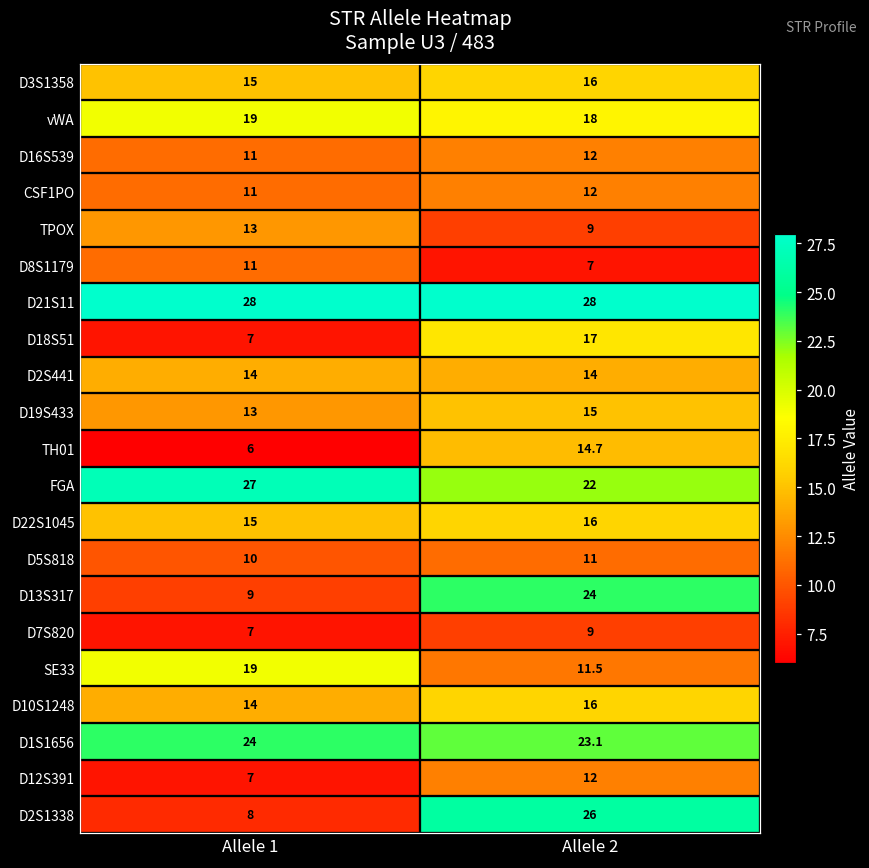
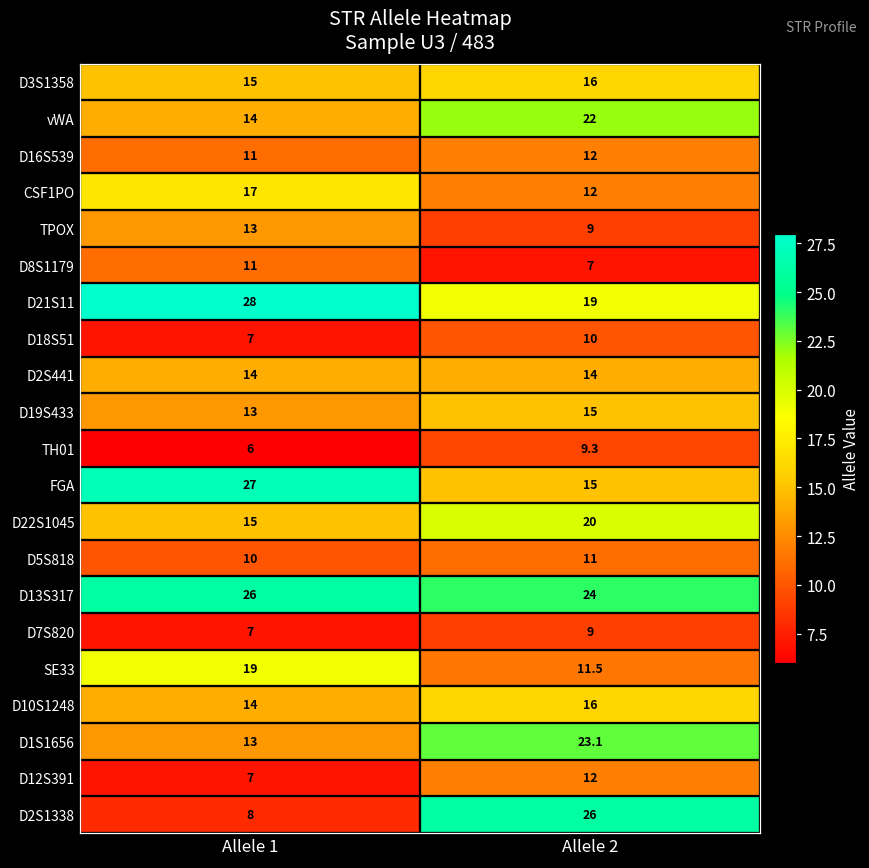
  {
    "D3S1358": {
      "Allele 1": 15,
      "Allele 2": 16
    },
    "vWA": {
-     "Allele 1": 19,
-     "Allele 2": 18
+     "Allele 1": 14,
+     "Allele 2": 22
    },
    "D16S539": {
      "Allele 1": 11,
      "Allele 2": 12
    },
    "CSF1PO": {
-     "Allele 1": 11,
+     "Allele 1": 17,
      "Allele 2": 12
    },
    "TPOX": {
      "Allele 1": 13,
      "Allele 2": 9
    },
    "D8S1179": {
      "Allele 1": 11,
      "Allele 2": 7
    },
    "D21S11": {
      "Allele 1": 28,
-     "Allele 2": 28
+     "Allele 2": 19
    },
    "D18S51": {
      "Allele 1": 7,
-     "Allele 2": 17
+     "Allele 2": 10
    },
    "D2S441": {
      "Allele 1": 14,
      "Allele 2": 14
    },
    "D19S433": {
      "Allele 1": 13,
      "Allele 2": 15
    },
    "TH01": {
      "Allele 1": 6,
-     "Allele 2": 14.7
+     "Allele 2": 9.3
    },
    "FGA": {
      "Allele 1": 27,
-     "Allele 2": 22
+     "Allele 2": 15
    },
    "D22S1045": {
      "Allele 1": 15,
-     "Allele 2": 16
+     "Allele 2": 20
    },
    "D5S818": {
      "Allele 1": 10,
      "Allele 2": 11
    },
    "D13S317": {
-     "Allele 1": 9,
+     "Allele 1": 26,
      "Allele 2": 24
    },
    "D7S820": {
      "Allele 1": 7,
      "Allele 2": 9
    },
    "SE33": {
      "Allele 1": 19,
      "Allele 2": 11.5
    },
    "D10S1248": {
      "Allele 1": 14,
      "Allele 2": 16
    },
    "D1S1656": {
-     "Allele 1": 24,
+     "Allele 1": 13,
      "Allele 2": 23.1
    },
    "D12S391": {
      "Allele 1": 7,
      "Allele 2": 12
    },
    "D2S1338": {
      "Allele 1": 8,
      "Allele 2": 26
    }
  }
